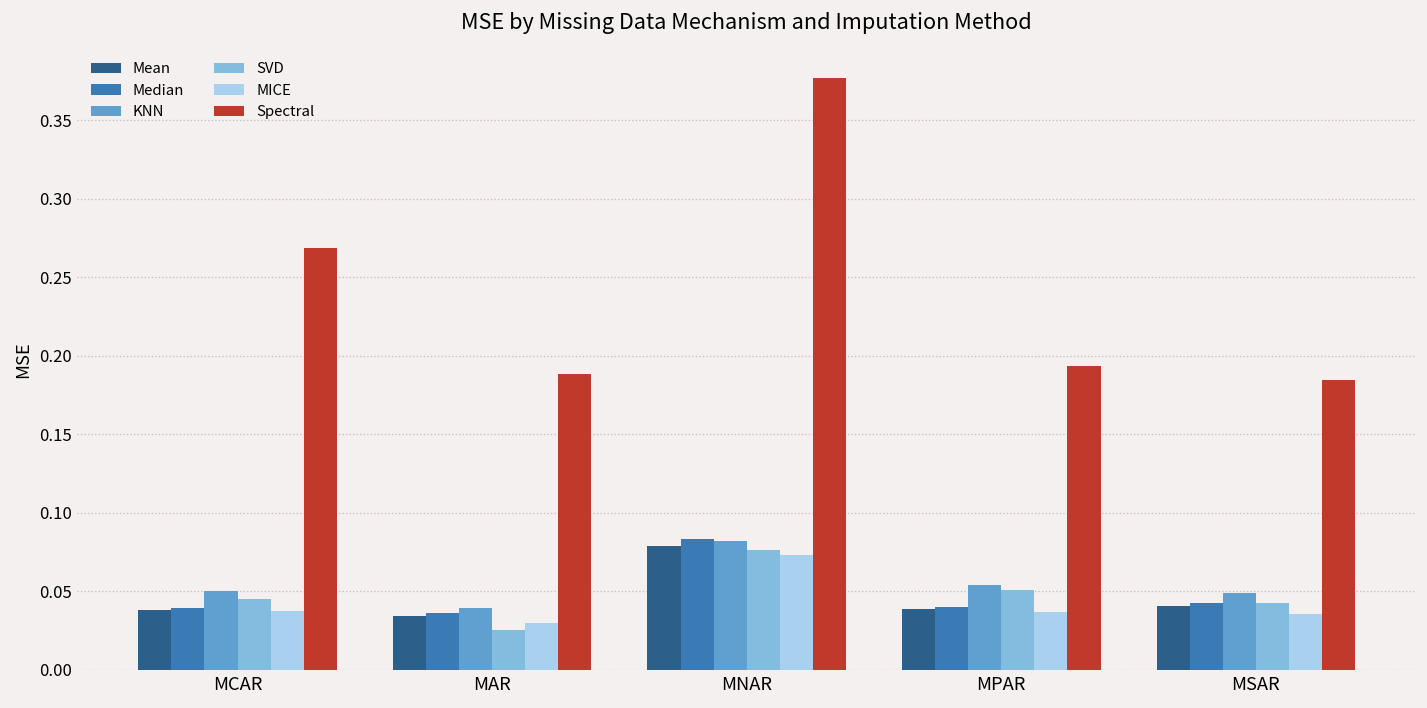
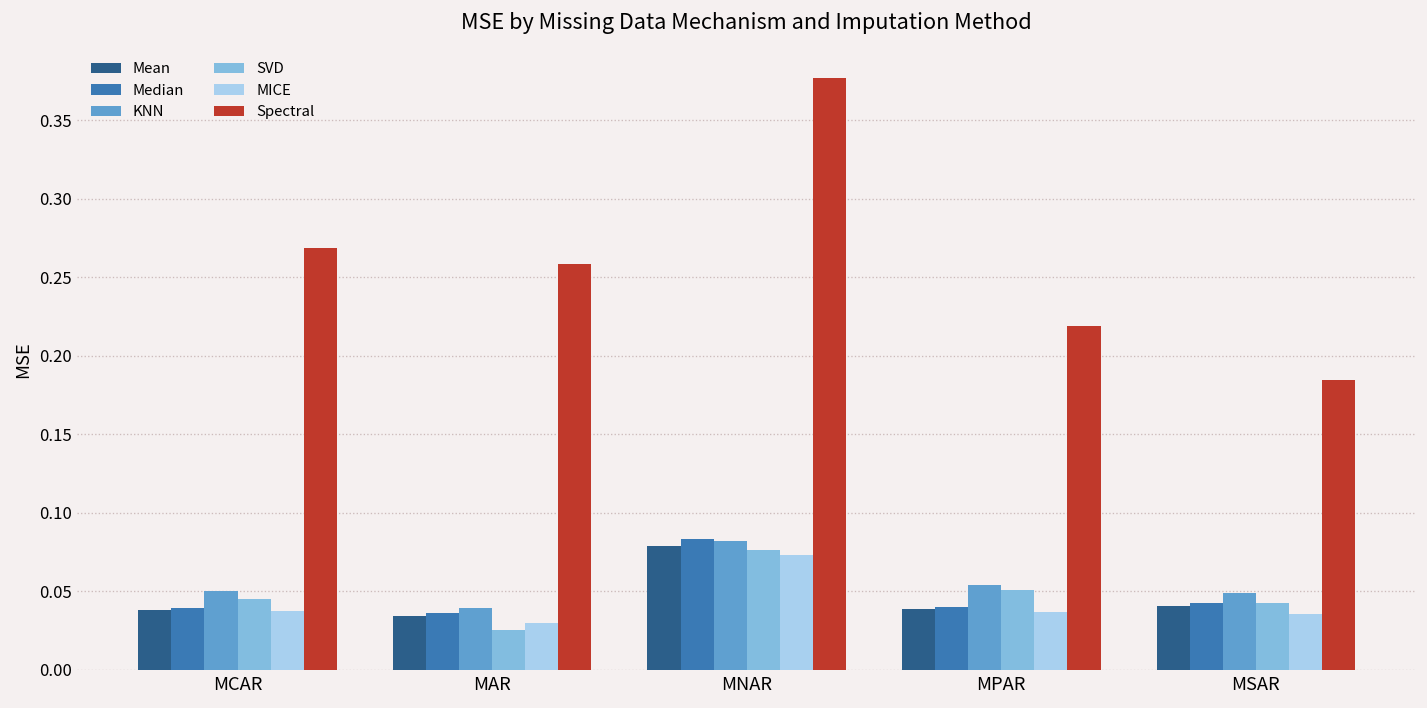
  {
    "Spectral": {
      "MCAR": 0.269,
-     "MAR": 0.189,
+     "MAR": 0.258,
      "MNAR": 0.377,
-     "MPAR": 0.194,
+     "MPAR": 0.219,
      "MSAR": 0.185
    }
  }
